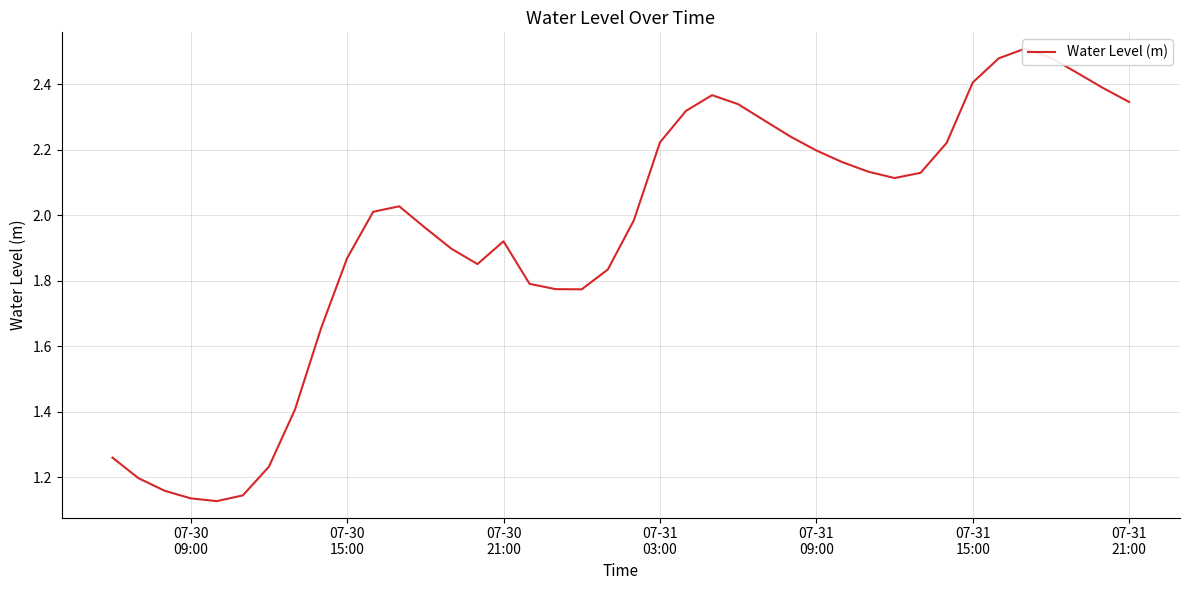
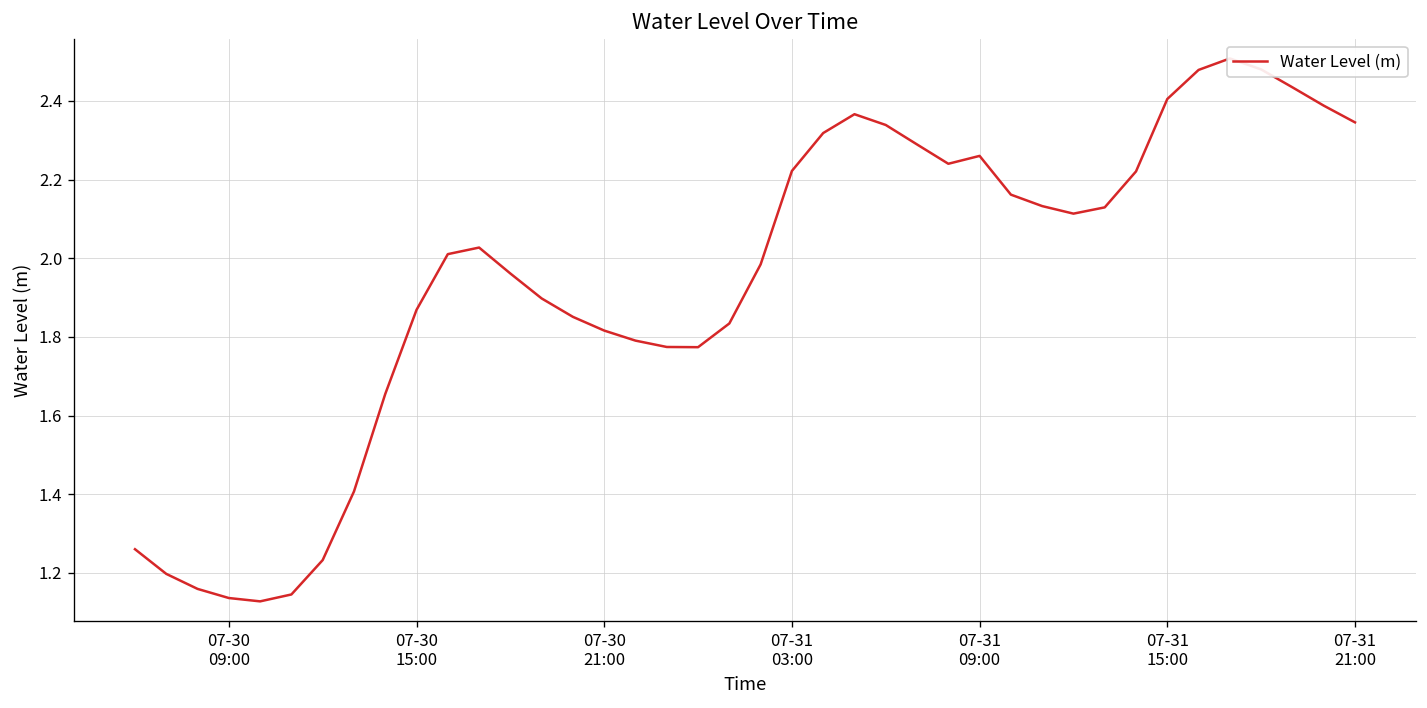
  {
    "07-30 09:00": 1.14,
    "07-30 15:00": 1.87,
-   "07-30 21:00": 1.92,
+   "07-30 21:00": 1.82,
    "07-31 03:00": 2.22,
-   "07-31 09:00": 2.20,
+   "07-31 09:00": 2.26,
    "07-31 15:00": 2.40,
    "07-31 21:00": 2.35
  }
